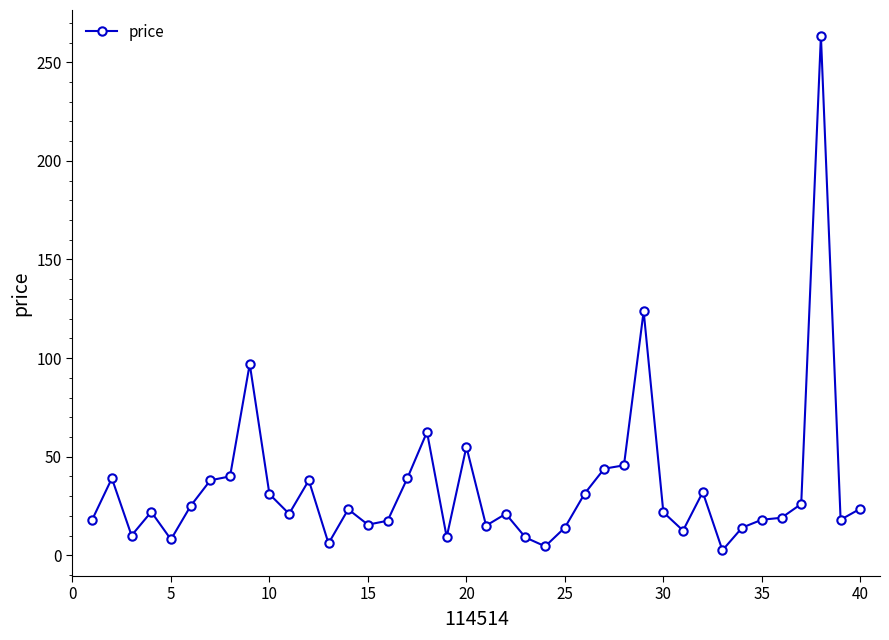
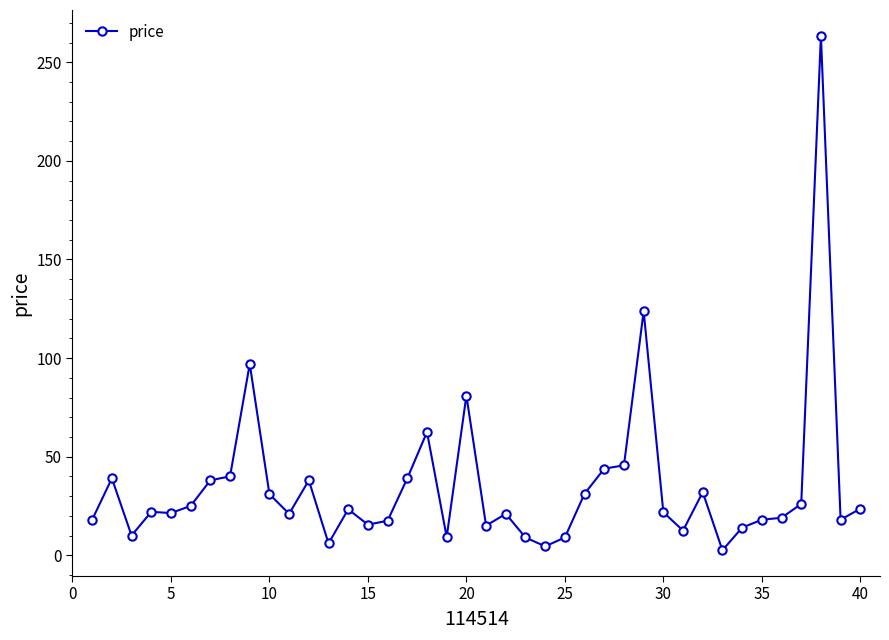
  {
-   "5": 8,
+   "5": 21,
    "10": 31,
    "15": 16,
-   "20": 55,
-   "25": 14,
+   "20": 81,
+   "25": 9,
    "30": 22,
    "35": 18,
    "40": 24
  }
